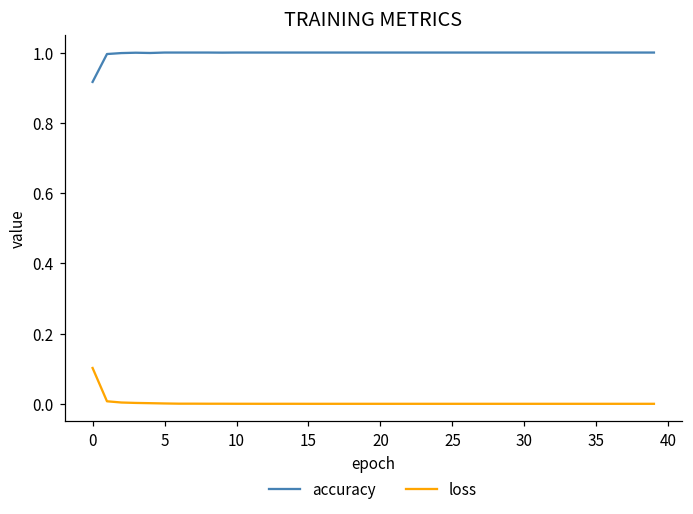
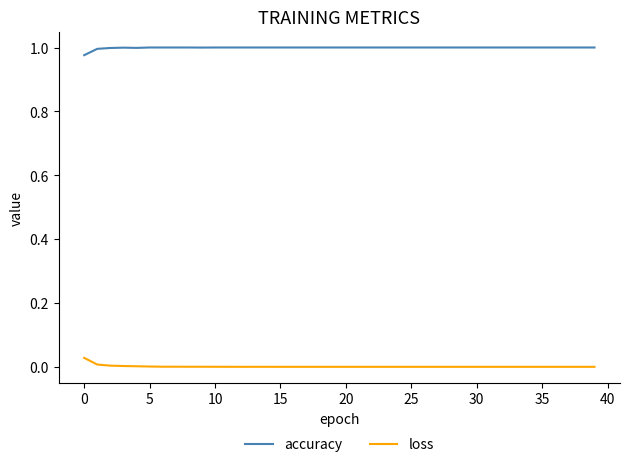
  {
    "accuracy": {
-     "0": 0.92,
+     "0": 0.98,
      "5": 1.00,
      "10": 1.00,
      "15": 1.00,
      "20": 1.00,
      "25": 1.00,
      "30": 1.00,
      "35": 1.00
    },
    "loss": {
-     "0": 0.10,
+     "0": 0.03,
      "5": 0.00,
      "10": 0.00,
      "15": 0.00,
      "20": 0.00,
      "25": 0.00,
      "30": 0.00,
      "35": 0.00
    }
  }
